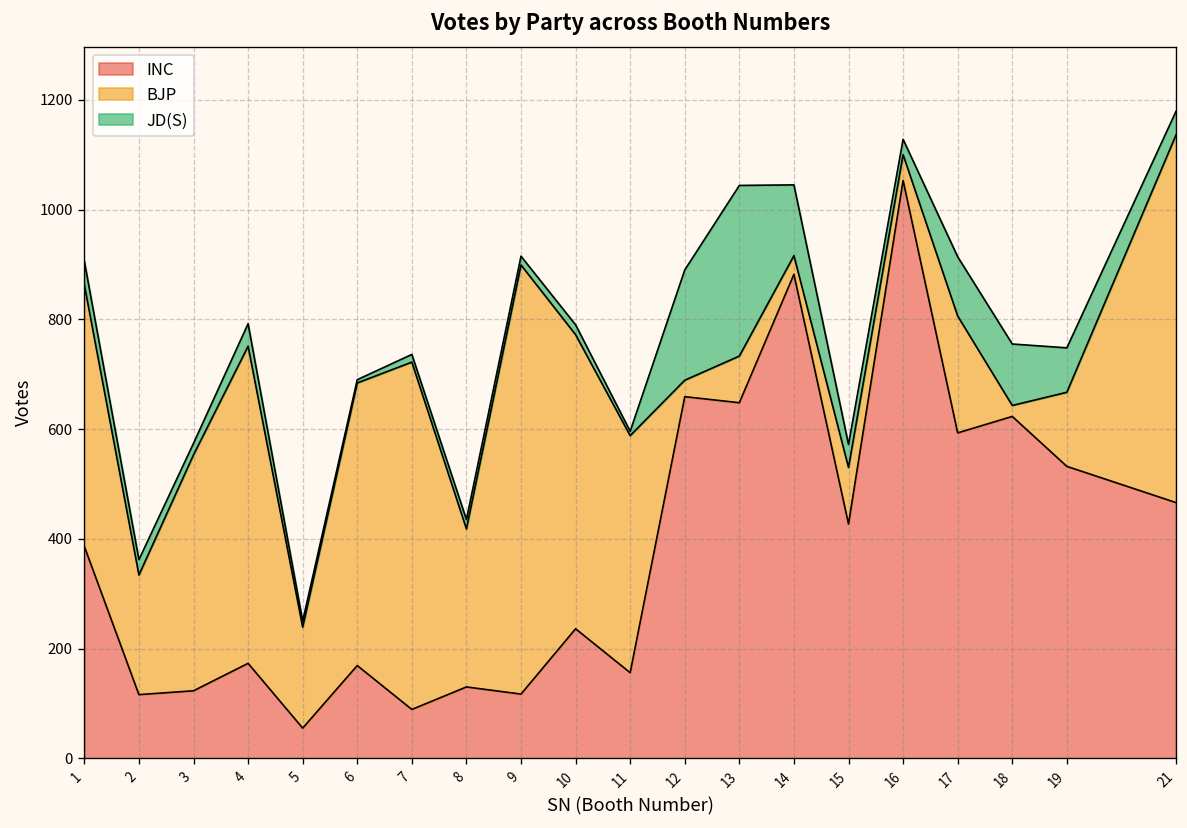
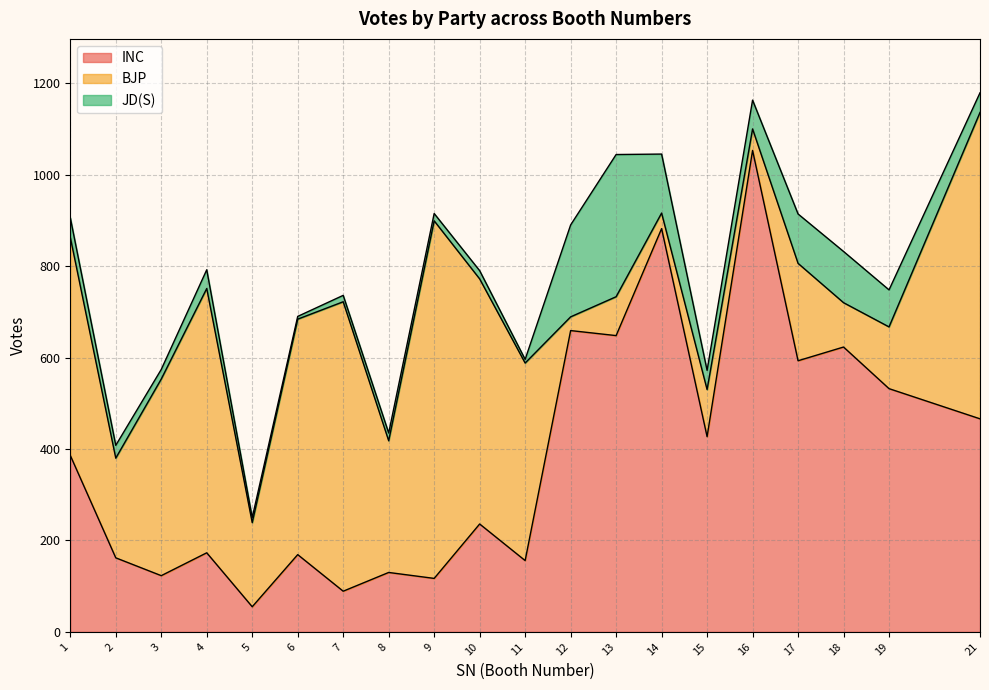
  {
    "INC": {
      "1": 390,
-     "2": 120,
+     "2": 160,
      "3": 120,
      "4": 170,
      "5": 60,
      "6": 170,
      "7": 90,
      "8": 130,
      "9": 120,
      "10": 240,
      "11": 160,
      "12": 660,
      "13": 650,
      "14": 880,
      "15": 430,
      "16": 1050,
      "17": 590,
      "18": 620,
      "19": 530,
      "21": 470
    },
    "BJP": {
      "1": 480,
      "2": 220,
      "3": 430,
      "4": 580,
      "5": 180,
      "6": 520,
      "7": 630,
      "8": 290,
      "9": 780,
      "10": 540,
      "11": 430,
      "12": 30,
      "13": 90,
      "14": 30,
      "15": 100,
      "16": 50,
      "17": 210,
-     "18": 20,
+     "18": 100,
      "19": 140,
      "21": 670
    },
    "JD(S)": {
      "1": 40,
      "2": 30,
      "3": 20,
      "4": 40,
      "5": 10,
      "6": 10,
      "7": 10,
      "8": 20,
      "9": 20,
      "10": 20,
      "11": 10,
      "12": 200,
      "13": 310,
      "14": 130,
      "15": 40,
-     "16": 30,
+     "16": 60,
      "17": 110,
      "18": 110,
      "19": 80,
      "21": 40
    }
  }
